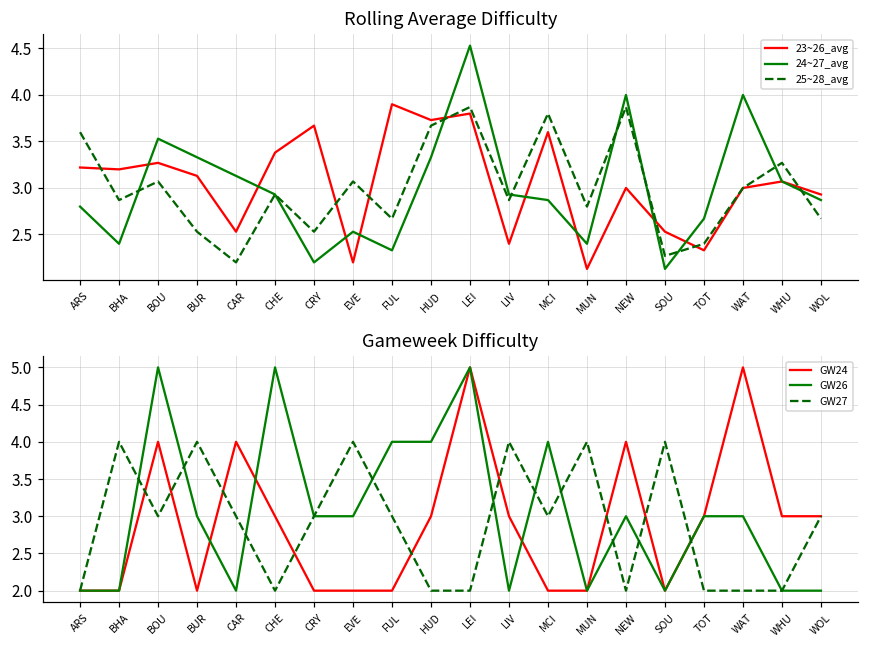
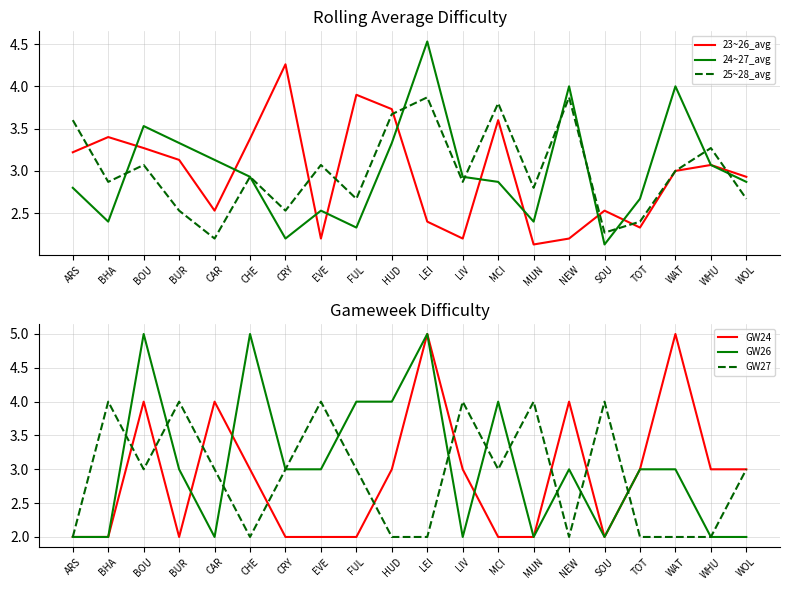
  {
    "Rolling Average Difficulty": {
      "23~26_avg": {
        "ARS": 3.2,
-       "BHA": 3.2,
+       "BHA": 3.4,
        "BOU": 3.3,
        "BUR": 3.1,
        "CAR": 2.5,
        "CHE": 3.4,
-       "CRY": 3.7,
+       "CRY": 4.3,
        "EVE": 2.2,
        "FUL": 3.9,
        "HUD": 3.7,
-       "LEI": 3.8,
-       "LIV": 2.4,
+       "LEI": 2.4,
+       "LIV": 2.2,
        "MCI": 3.6,
        "MUN": 2.1,
-       "NEW": 3.0,
+       "NEW": 2.2,
        "SOU": 2.5,
        "TOT": 2.3,
        "WOL": 2.9
      }
    },
    "Gameweek Difficulty": {
      "GW24": {
        "BOU": 4.0,
        "BUR": 2.0,
        "CAR": 4.0,
        "CHE": 3.0,
        "CRY": 2.0,
        "EVE": 2.0,
        "FUL": 2.0,
        "HUD": 3.0,
        "LIV": 3.0,
        "MCI": 2.0,
        "NEW": 4.0,
        "WAT": 5.0,
        "WHU": 3.0
      }
    }
  }
